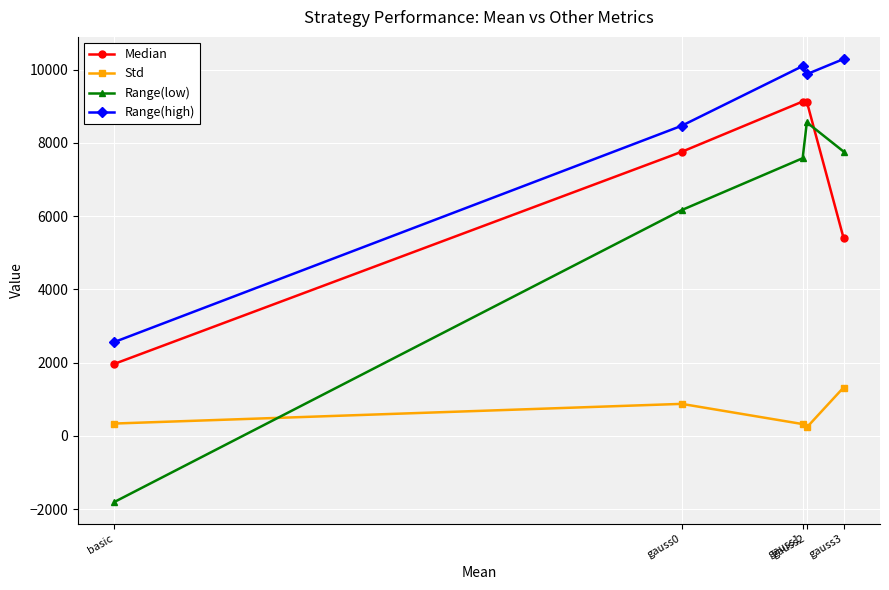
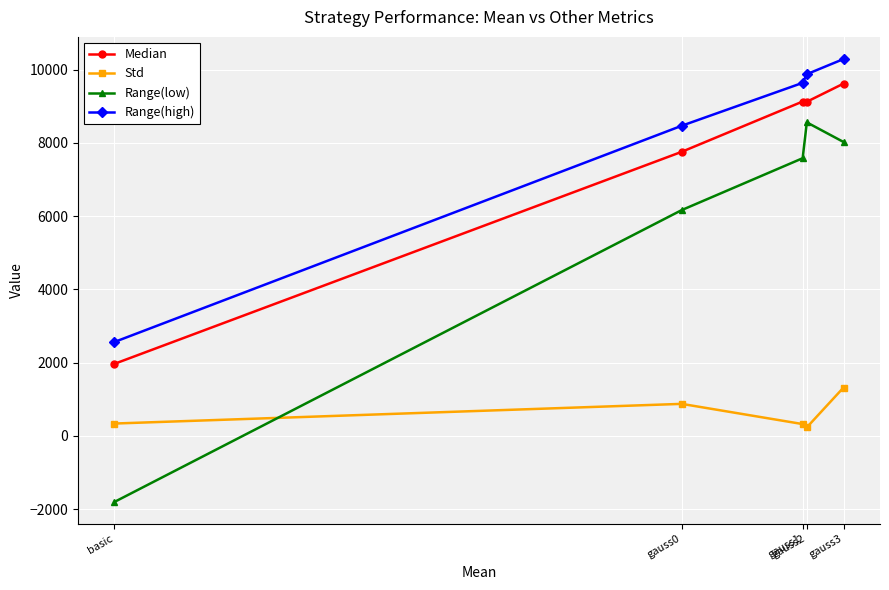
  {
    "Median": {
      "basic": 2000,
      "gauss0": 7800,
      "gauss1": 9100,
      "gauss2": 9100,
-     "gauss3": 5400
+     "gauss3": 9600
    },
    "Std": {
      "basic": 300,
      "gauss0": 900,
      "gauss1": 300,
      "gauss2": 200,
      "gauss3": 1300
    },
    "Range(low)": {
      "basic": -1800,
      "gauss0": 6200,
      "gauss1": 7600,
      "gauss2": 8600,
-     "gauss3": 7800
+     "gauss3": 8000
    },
    "Range(high)": {
      "basic": 2600,
      "gauss0": 8500,
-     "gauss1": 10100,
+     "gauss1": 9600,
      "gauss2": 9900,
      "gauss3": 10300
    }
  }
